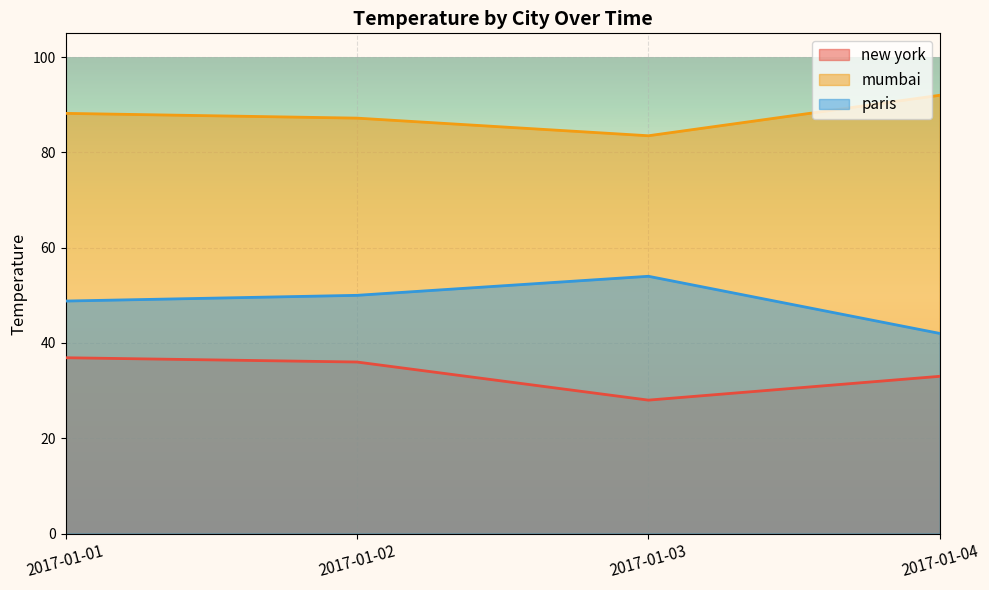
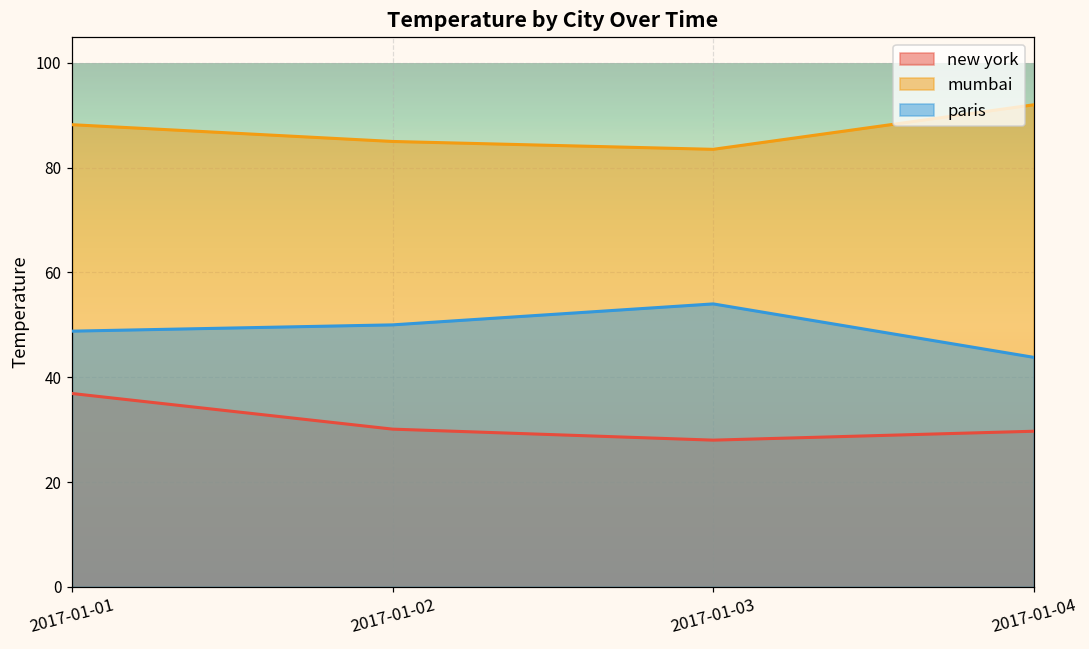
  {
    "new york": {
      "2017-01-01": 37,
-     "2017-01-02": 36,
+     "2017-01-02": 30,
      "2017-01-03": 28,
-     "2017-01-04": 33
+     "2017-01-04": 30
    },
    "mumbai": {
      "2017-01-01": 88,
-     "2017-01-02": 87,
+     "2017-01-02": 85,
      "2017-01-03": 84,
      "2017-01-04": 92
    },
    "paris": {
      "2017-01-01": 49,
      "2017-01-02": 50,
      "2017-01-03": 54,
-     "2017-01-04": 42
+     "2017-01-04": 44
    }
  }
